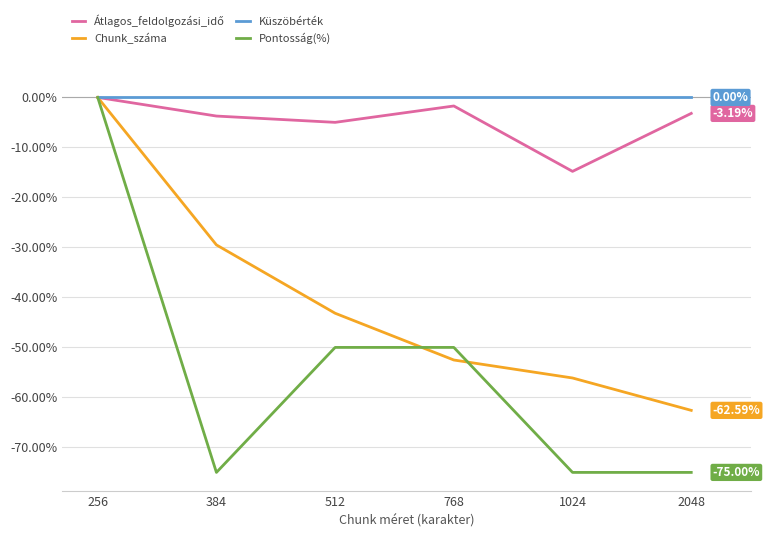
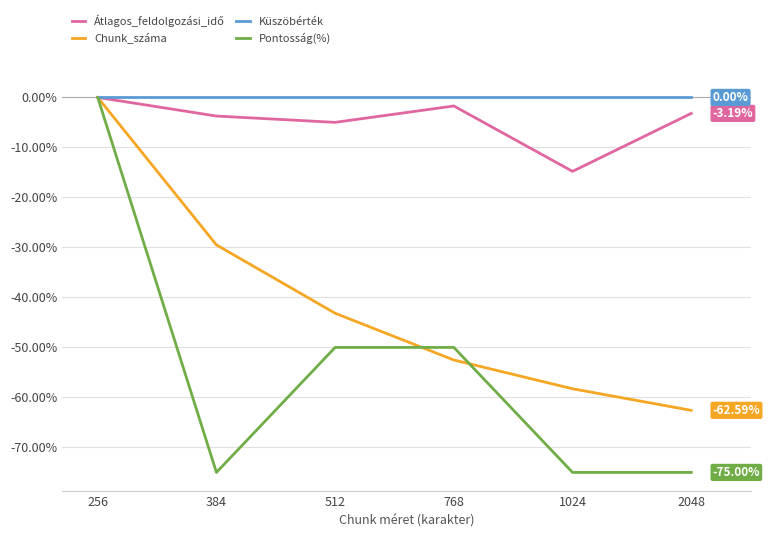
  {
    "Átlagos_feldolgozási_idő": {
      "384": "-4%",
      "512": "-5%",
      "768": "-2%",
      "1024": "-15%"
    },
    "Chunk_száma": {
      "384": "-29%",
      "512": "-43%",
      "768": "-53%",
-     "1024": "-56%"
+     "1024": "-58%"
    },
    "Küszöbérték": {
      "384": "0%",
      "512": "0%",
      "768": "0%",
      "1024": "0%"
    },
    "Pontosság(%)": {
      "384": "-75%",
      "512": "-50%",
      "768": "-50%",
      "1024": "-75%"
    }
  }
